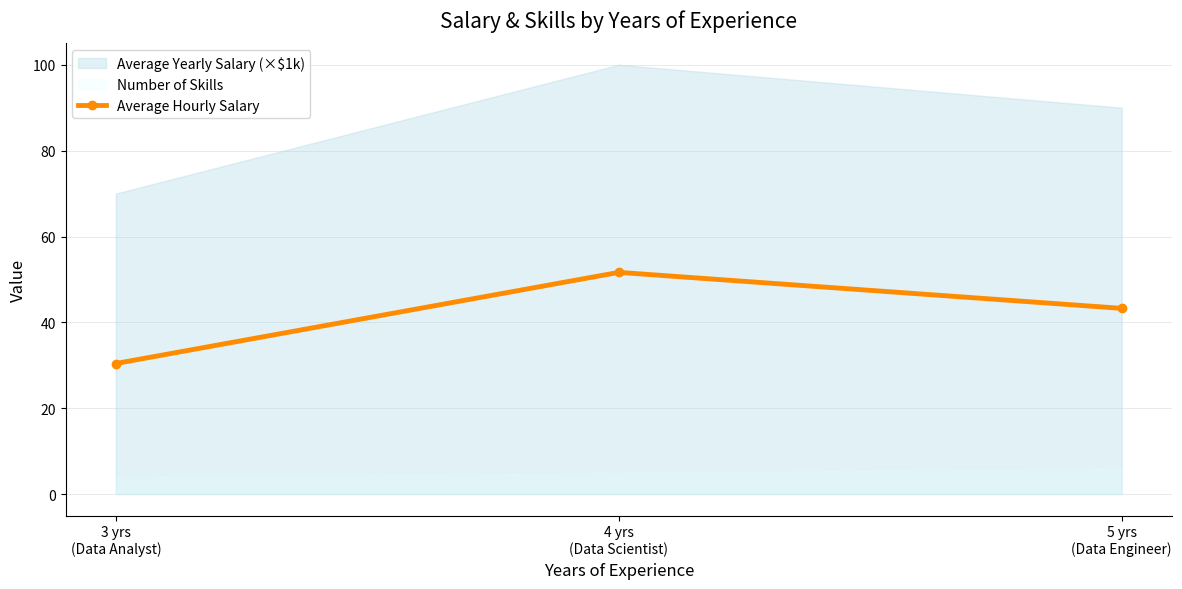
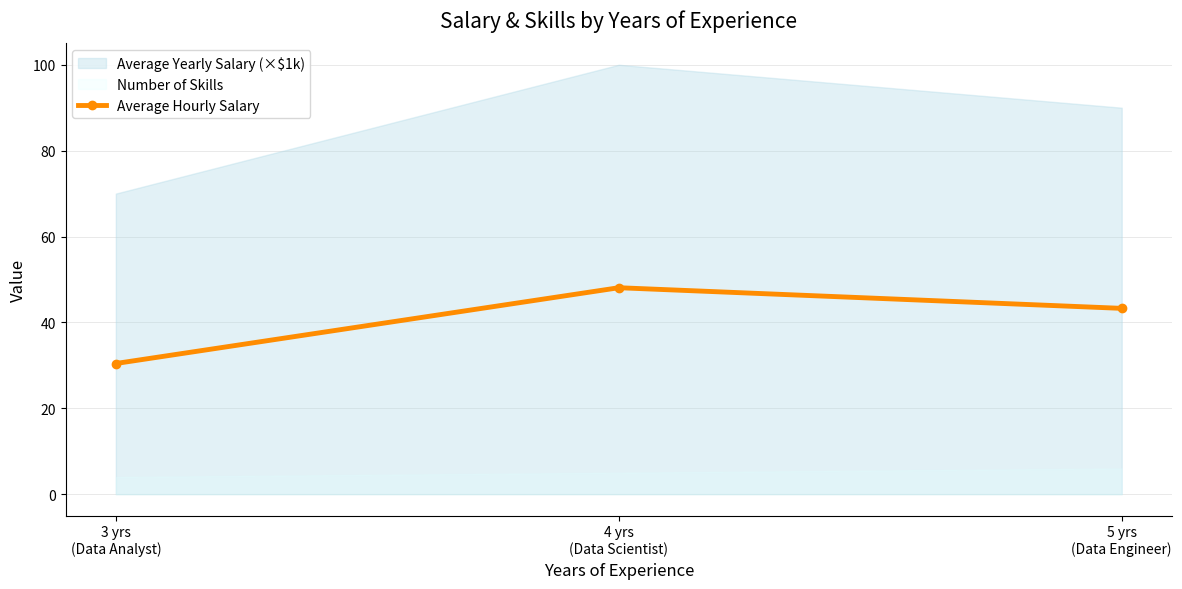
  {
    "Average Hourly Salary": {
      "3 yrs (Data Analyst)": 30,
-     "4 yrs (Data Scientist)": 52,
+     "4 yrs (Data Scientist)": 48,
      "5 yrs (Data Engineer)": 43
    }
  }
